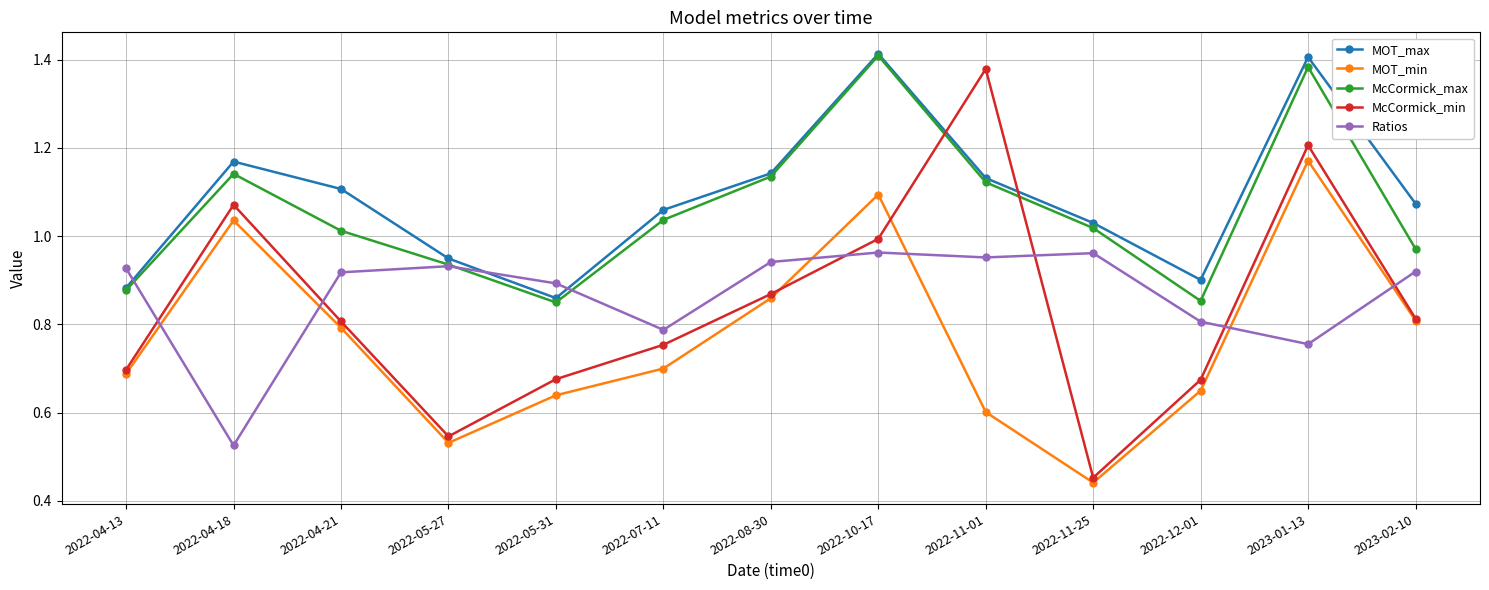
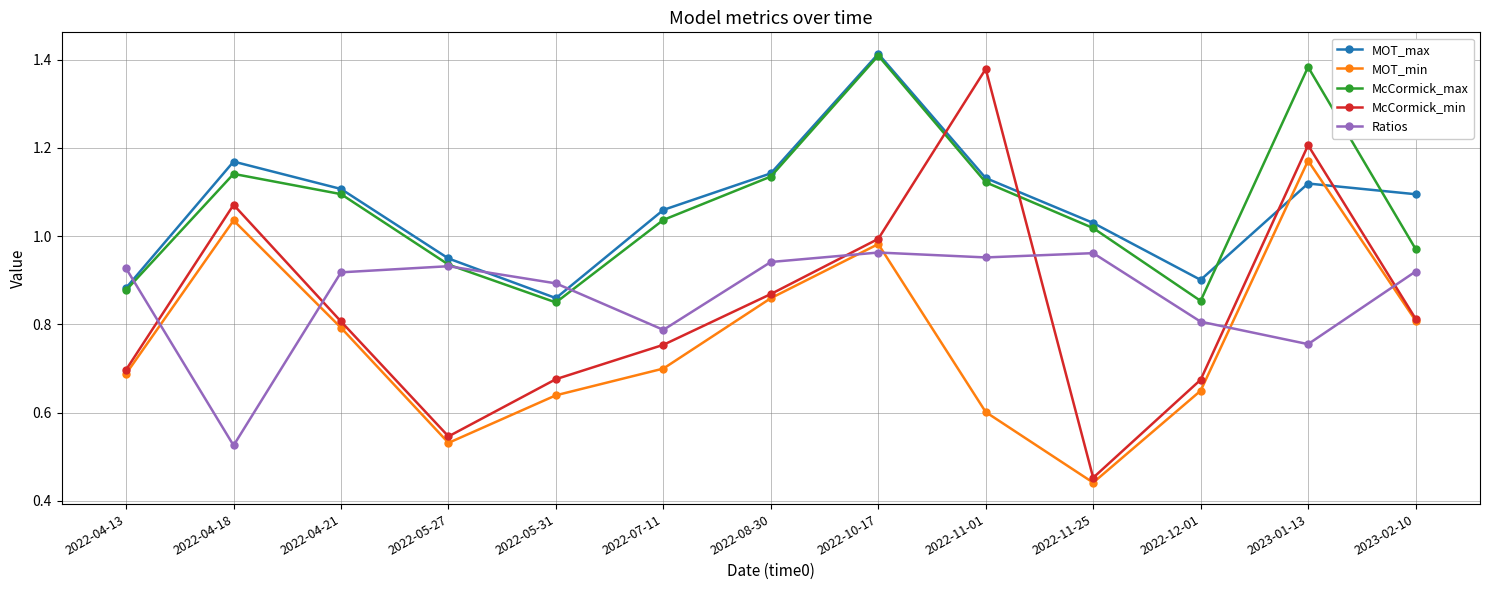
  {
    "MOT_max": {
      "2022-04-18": 1.17,
      "2022-04-21": 1.11,
      "2022-05-27": 0.95,
      "2022-05-31": 0.86,
      "2022-07-11": 1.06,
      "2022-08-30": 1.14,
      "2022-11-01": 1.13,
      "2022-11-25": 1.03,
      "2022-12-01": 0.90,
-     "2023-01-13": 1.41,
-     "2023-02-10": 1.07
+     "2023-01-13": 1.12,
+     "2023-02-10": 1.09
    },
    "MOT_min": {
      "2022-04-13": 0.69,
      "2022-04-18": 1.04,
      "2022-04-21": 0.79,
      "2022-05-27": 0.53,
      "2022-05-31": 0.64,
      "2022-07-11": 0.70,
      "2022-08-30": 0.86,
-     "2022-10-17": 1.09,
+     "2022-10-17": 0.98,
      "2022-11-01": 0.60,
      "2022-11-25": 0.44,
      "2022-12-01": 0.65,
      "2023-01-13": 1.17
    },
    "McCormick_max": {
      "2022-04-18": 1.14,
-     "2022-04-21": 1.01,
+     "2022-04-21": 1.10,
      "2022-05-31": 0.85,
      "2022-07-11": 1.04,
      "2022-08-30": 1.13,
      "2022-11-01": 1.12,
      "2022-11-25": 1.02,
      "2022-12-01": 0.85,
      "2023-01-13": 1.38,
      "2023-02-10": 0.97
    },
    "McCormick_min": {
      "2022-04-13": 0.70,
      "2022-04-18": 1.07,
      "2022-04-21": 0.81,
      "2022-05-27": 0.55,
      "2022-05-31": 0.68,
      "2022-07-11": 0.75,
      "2022-08-30": 0.87,
      "2022-10-17": 0.99,
      "2022-11-01": 1.38,
      "2022-11-25": 0.45,
      "2022-12-01": 0.67,
      "2023-01-13": 1.21
    },
    "Ratios": {
      "2022-04-13": 0.93,
      "2022-04-18": 0.53,
      "2022-04-21": 0.92,
      "2022-05-31": 0.89,
      "2022-07-11": 0.79,
      "2022-08-30": 0.94,
      "2022-10-17": 0.96,
      "2022-11-01": 0.95,
      "2022-11-25": 0.96,
      "2022-12-01": 0.81,
      "2023-01-13": 0.76,
      "2023-02-10": 0.92
    }
  }
